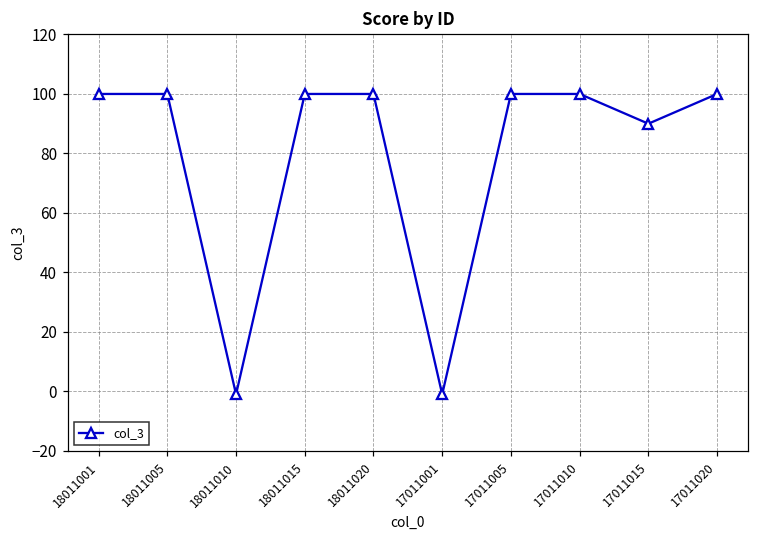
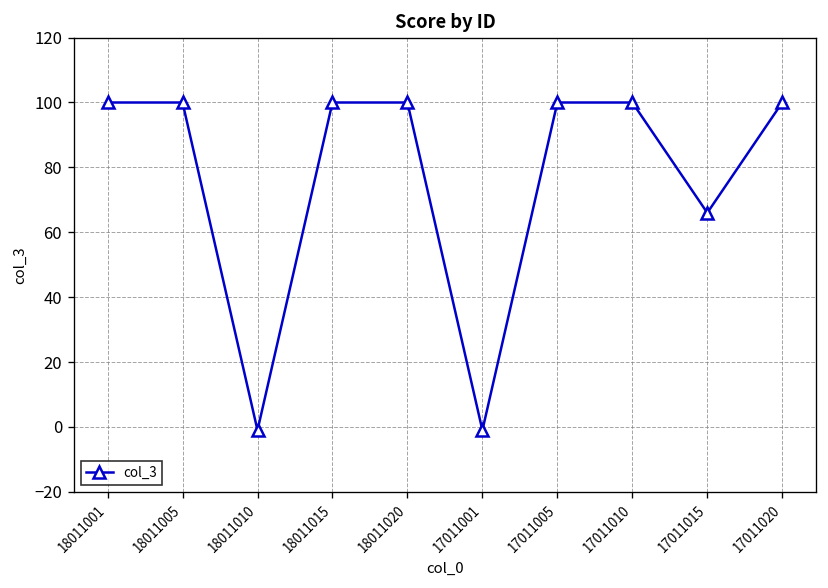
  {
    "18011001": 100,
    "18011005": 100,
    "18011010": -1,
    "18011015": 100,
    "18011020": 100,
    "17011001": -1,
    "17011005": 100,
    "17011010": 100,
-   "17011015": 90,
+   "17011015": 66,
    "17011020": 100
  }
